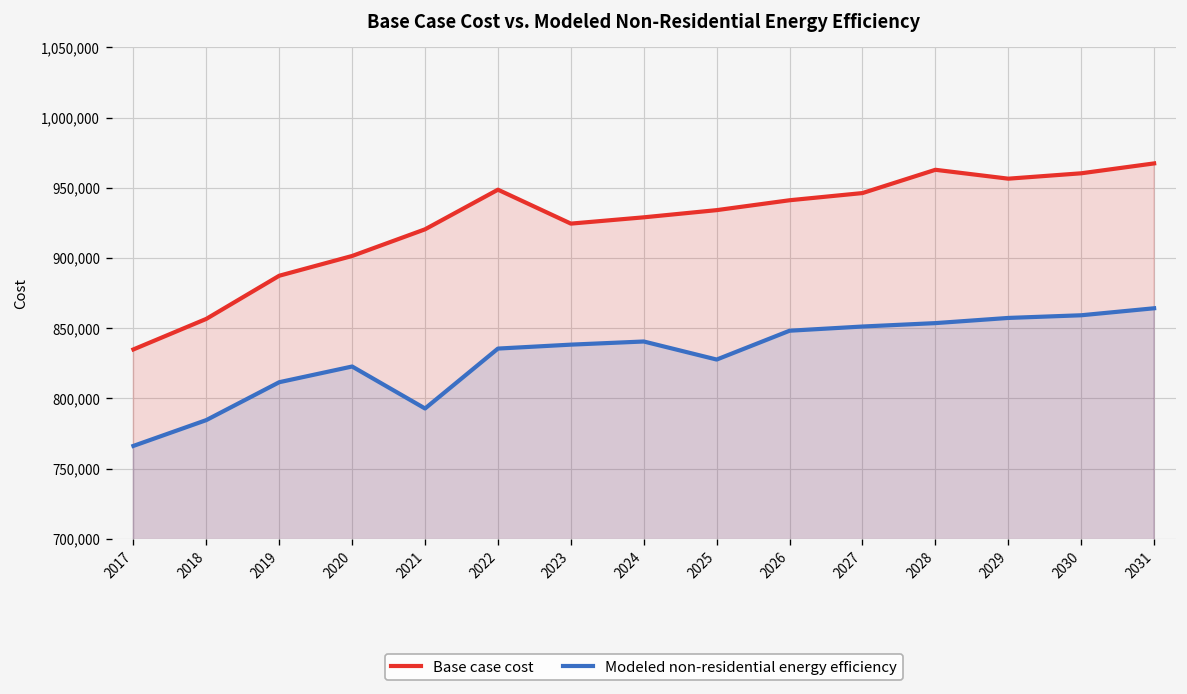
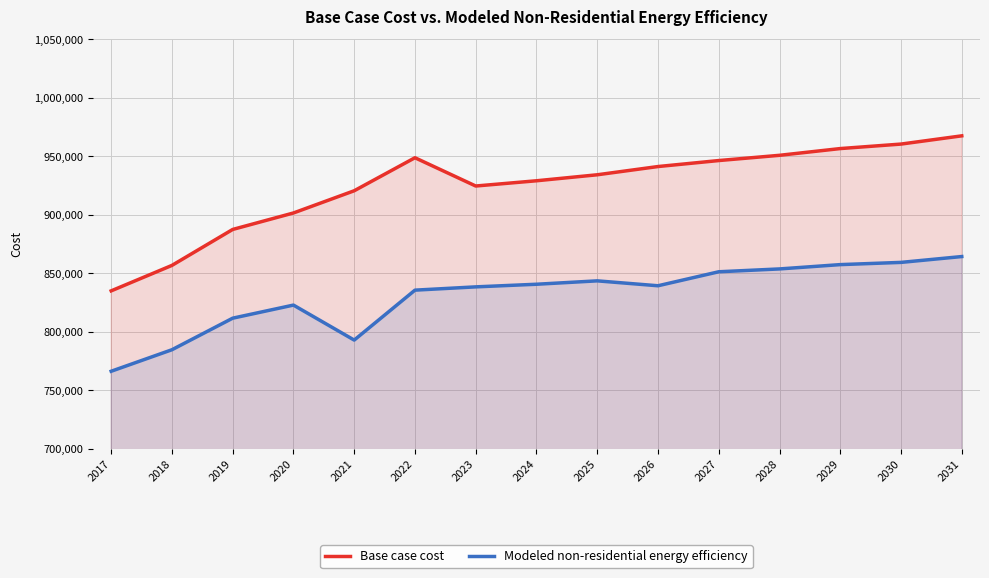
  {
    "Base case cost": {
      "2017": "835,000",
      "2018": "857,000",
      "2019": "887,000",
      "2020": "901,000",
      "2021": "920,000",
      "2022": "949,000",
      "2023": "925,000",
      "2024": "929,000",
      "2025": "934,000",
      "2026": "941,000",
      "2027": "946,000",
-     "2028": "963,000",
+     "2028": "951,000",
      "2029": "957,000",
      "2030": "960,000",
      "2031": "967,000"
    },
    "Modeled non-residential energy efficiency": {
      "2017": "766,000",
      "2018": "785,000",
      "2019": "812,000",
      "2020": "823,000",
      "2021": "793,000",
      "2022": "836,000",
      "2023": "838,000",
      "2024": "841,000",
-     "2025": "828,000",
-     "2026": "848,000",
+     "2025": "843,000",
+     "2026": "839,000",
      "2027": "851,000",
      "2028": "854,000",
      "2029": "857,000",
      "2030": "859,000",
      "2031": "864,000"
    }
  }
